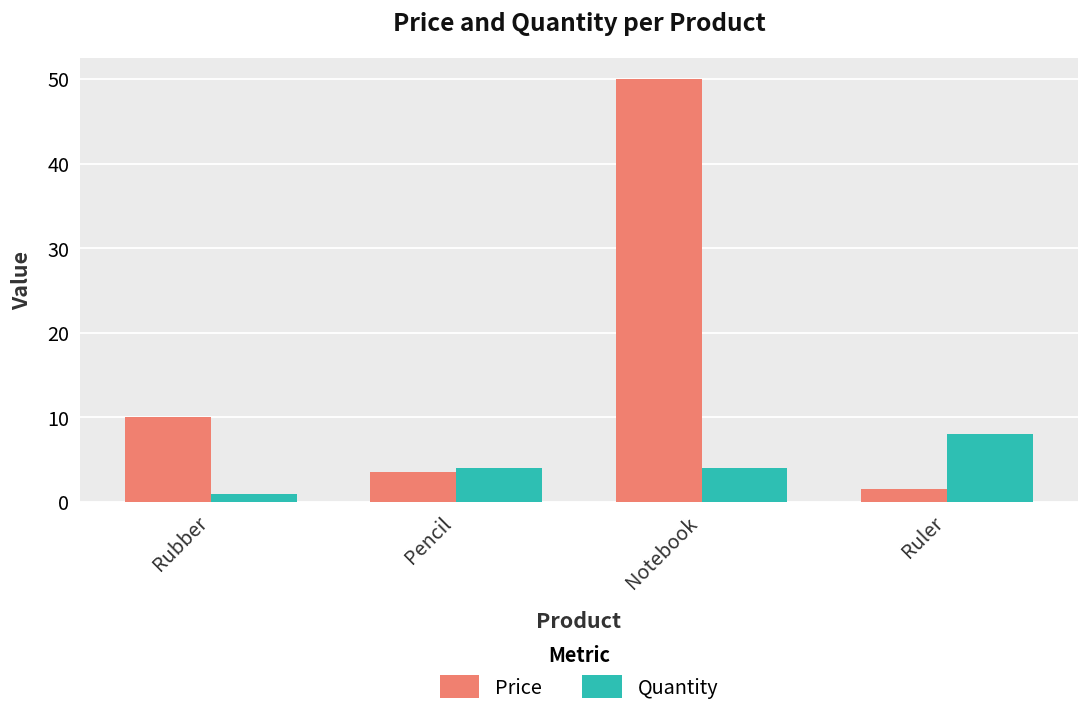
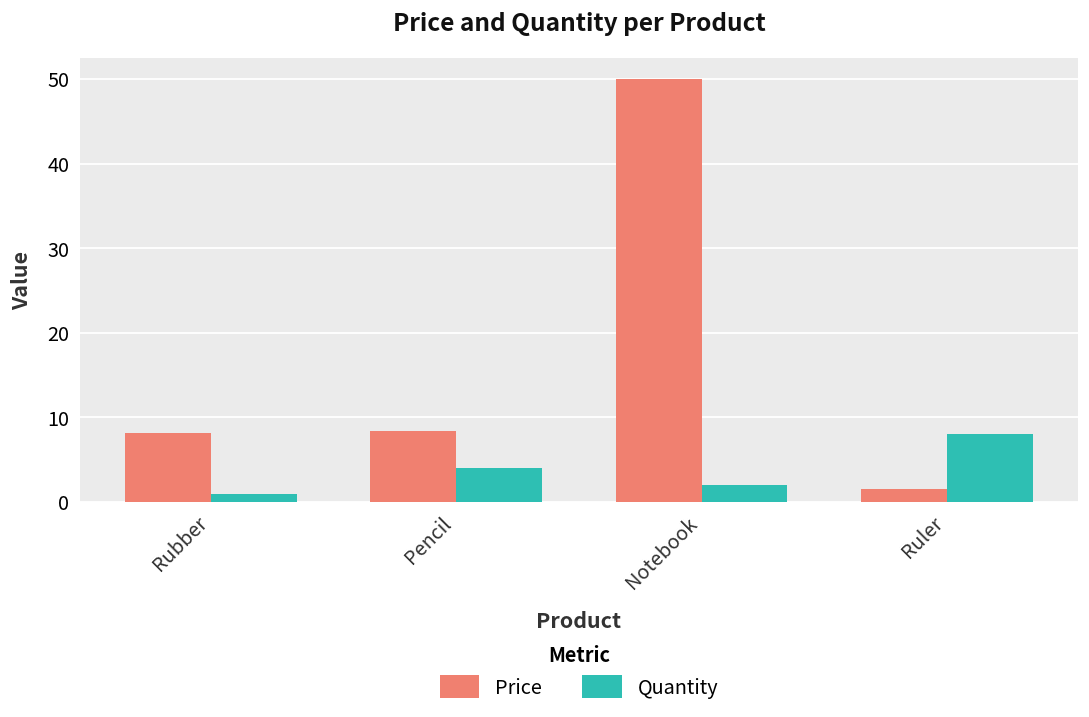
  {
    "Price": {
-     "Rubber": 10,
-     "Pencil": 4,
+     "Rubber": 8,
+     "Pencil": 8,
      "Notebook": 50,
      "Ruler": 2
    },
    "Quantity": {
      "Rubber": 1,
      "Pencil": 4,
-     "Notebook": 4,
+     "Notebook": 2,
      "Ruler": 8
    }
  }
